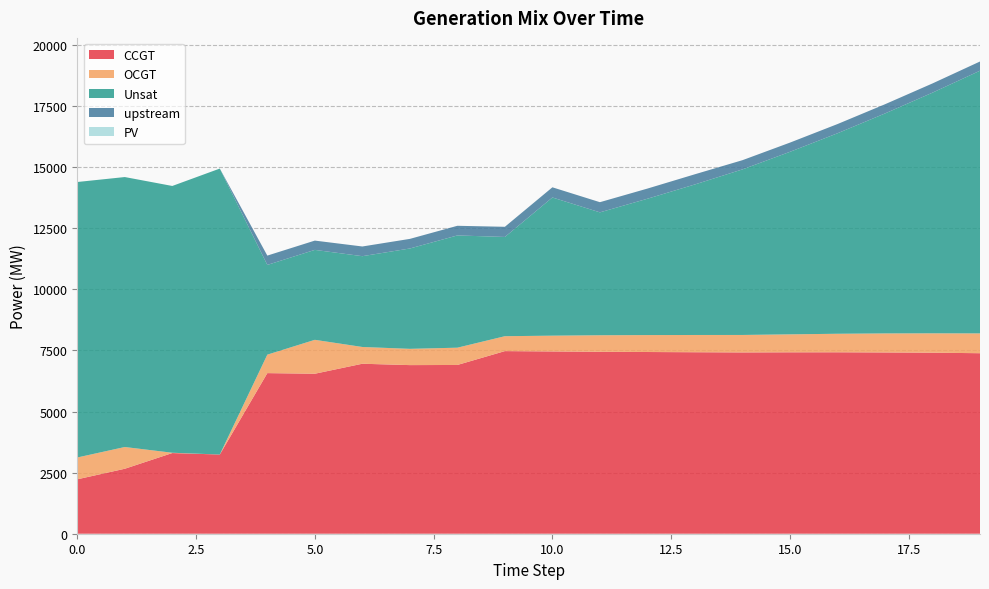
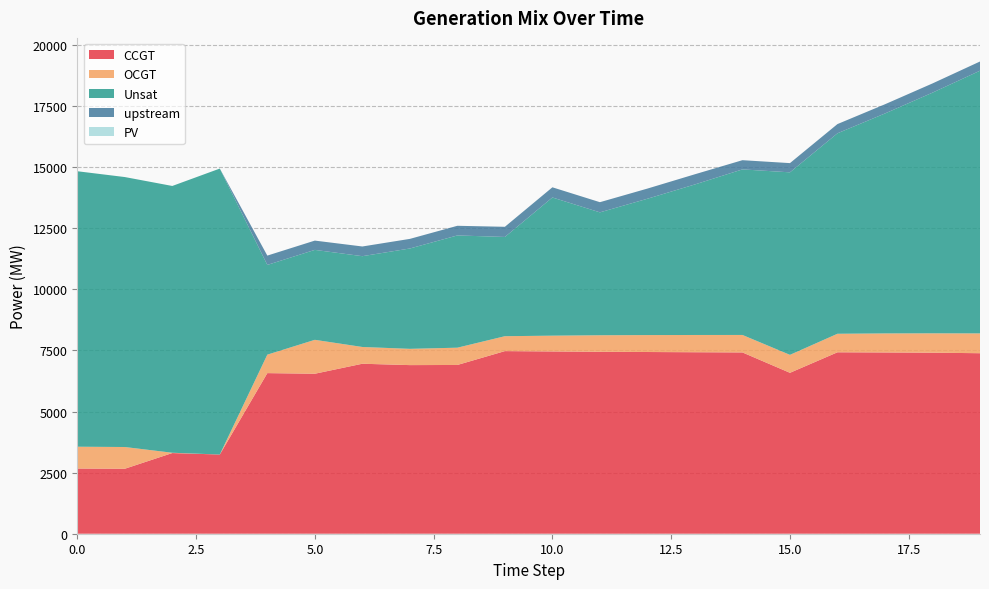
  {
    "CCGT": {
-     "0.0": 2200,
+     "0.0": 2700,
      "5.0": 6500,
      "10.0": 7500,
-     "15.0": 7400
+     "15.0": 6600
    },
    "OCGT": {
      "0.0": 900,
      "5.0": 1400,
      "10.0": 600,
      "15.0": 700
    },
    "Unsat": {
      "5.0": 3700,
      "10.0": 5700,
      "15.0": 7500
    }
  }
